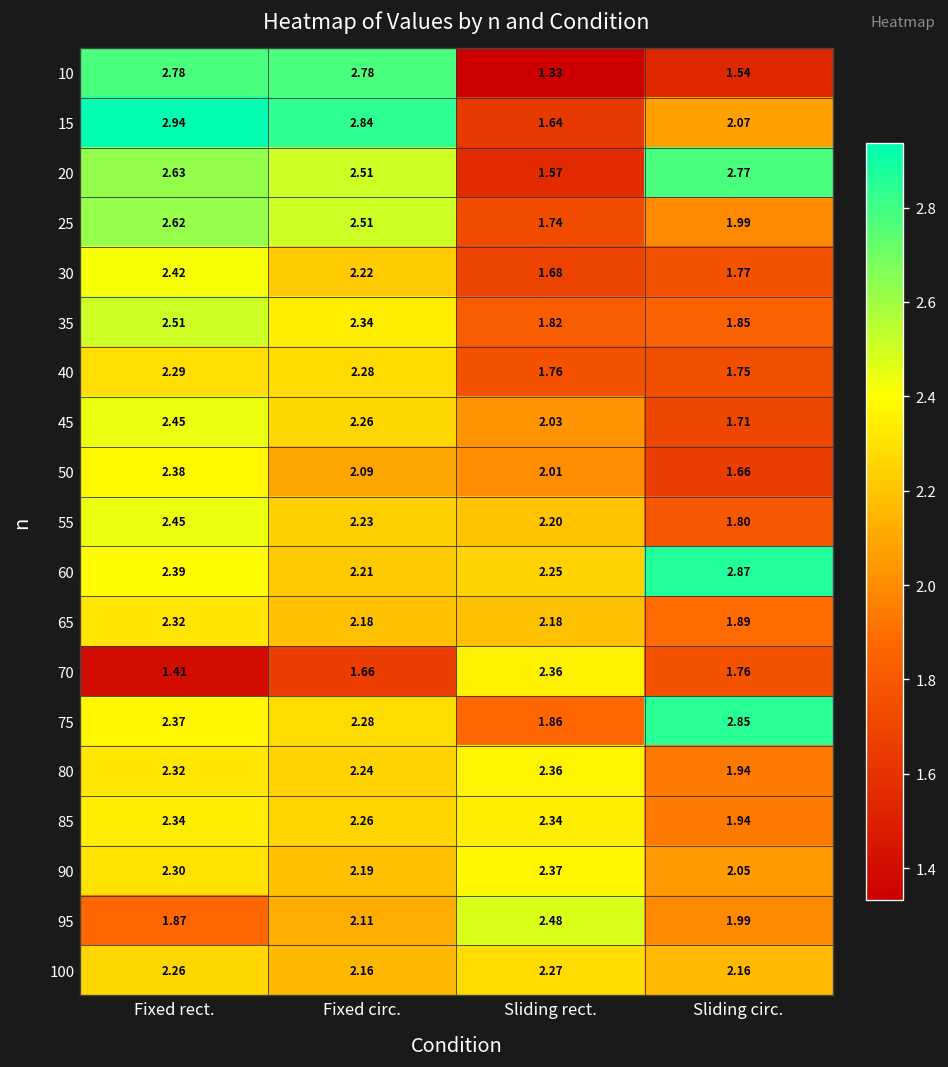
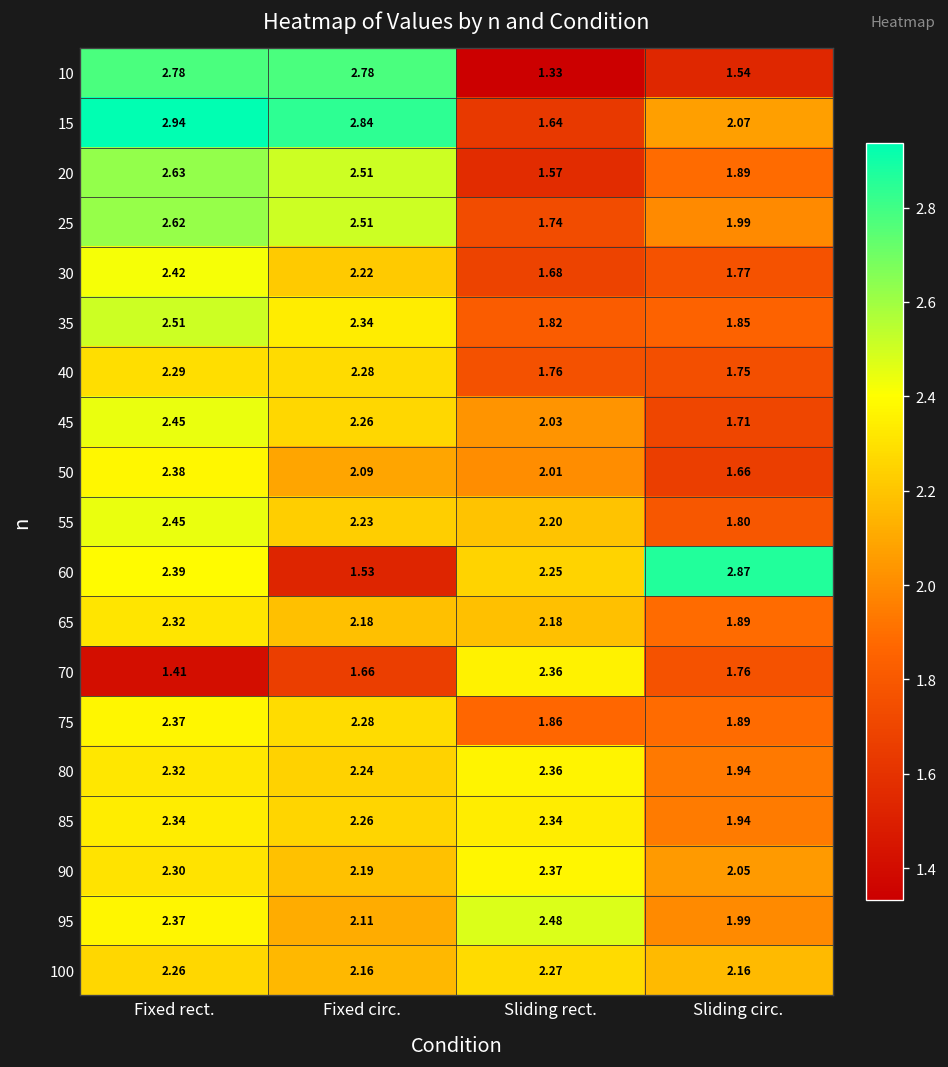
  {
    "10": {
      "Fixed rect.": 2.78,
      "Fixed circ.": 2.78,
      "Sliding rect.": 1.33,
      "Sliding circ.": 1.54
    },
    "15": {
      "Fixed rect.": 2.94,
      "Fixed circ.": 2.84,
      "Sliding rect.": 1.64,
      "Sliding circ.": 2.07
    },
    "20": {
      "Fixed rect.": 2.63,
      "Fixed circ.": 2.51,
      "Sliding rect.": 1.57,
-     "Sliding circ.": 2.77
+     "Sliding circ.": 1.89
    },
    "25": {
      "Fixed rect.": 2.62,
      "Fixed circ.": 2.51,
      "Sliding rect.": 1.74,
      "Sliding circ.": 1.99
    },
    "30": {
      "Fixed rect.": 2.42,
      "Fixed circ.": 2.22,
      "Sliding rect.": 1.68,
      "Sliding circ.": 1.77
    },
    "35": {
      "Fixed rect.": 2.51,
      "Fixed circ.": 2.34,
      "Sliding rect.": 1.82,
      "Sliding circ.": 1.85
    },
    "40": {
      "Fixed rect.": 2.29,
      "Fixed circ.": 2.28,
      "Sliding rect.": 1.76,
      "Sliding circ.": 1.75
    },
    "45": {
      "Fixed rect.": 2.45,
      "Fixed circ.": 2.26,
      "Sliding rect.": 2.03,
      "Sliding circ.": 1.71
    },
    "50": {
      "Fixed rect.": 2.38,
      "Fixed circ.": 2.09,
      "Sliding rect.": 2.01,
      "Sliding circ.": 1.66
    },
    "55": {
      "Fixed rect.": 2.45,
      "Fixed circ.": 2.23,
      "Sliding rect.": 2.20,
      "Sliding circ.": 1.80
    },
    "60": {
      "Fixed rect.": 2.39,
-     "Fixed circ.": 2.21,
+     "Fixed circ.": 1.53,
      "Sliding rect.": 2.25,
      "Sliding circ.": 2.87
    },
    "65": {
      "Fixed rect.": 2.32,
      "Fixed circ.": 2.18,
      "Sliding rect.": 2.18,
      "Sliding circ.": 1.89
    },
    "70": {
      "Fixed rect.": 1.41,
      "Fixed circ.": 1.66,
      "Sliding rect.": 2.36,
      "Sliding circ.": 1.76
    },
    "75": {
      "Fixed rect.": 2.37,
      "Fixed circ.": 2.28,
      "Sliding rect.": 1.86,
-     "Sliding circ.": 2.85
+     "Sliding circ.": 1.89
    },
    "80": {
      "Fixed rect.": 2.32,
      "Fixed circ.": 2.24,
      "Sliding rect.": 2.36,
      "Sliding circ.": 1.94
    },
    "85": {
      "Fixed rect.": 2.34,
      "Fixed circ.": 2.26,
      "Sliding rect.": 2.34,
      "Sliding circ.": 1.94
    },
    "90": {
      "Fixed rect.": 2.30,
      "Fixed circ.": 2.19,
      "Sliding rect.": 2.37,
      "Sliding circ.": 2.05
    },
    "95": {
-     "Fixed rect.": 1.87,
+     "Fixed rect.": 2.37,
      "Fixed circ.": 2.11,
      "Sliding rect.": 2.48,
      "Sliding circ.": 1.99
    },
    "100": {
      "Fixed rect.": 2.26,
      "Fixed circ.": 2.16,
      "Sliding rect.": 2.27,
      "Sliding circ.": 2.16
    }
  }
